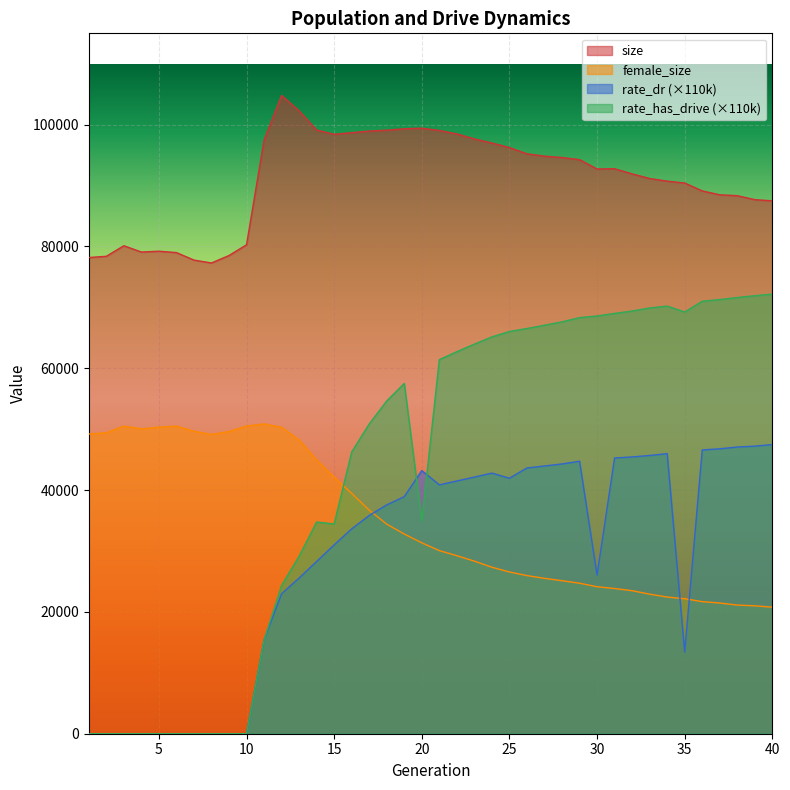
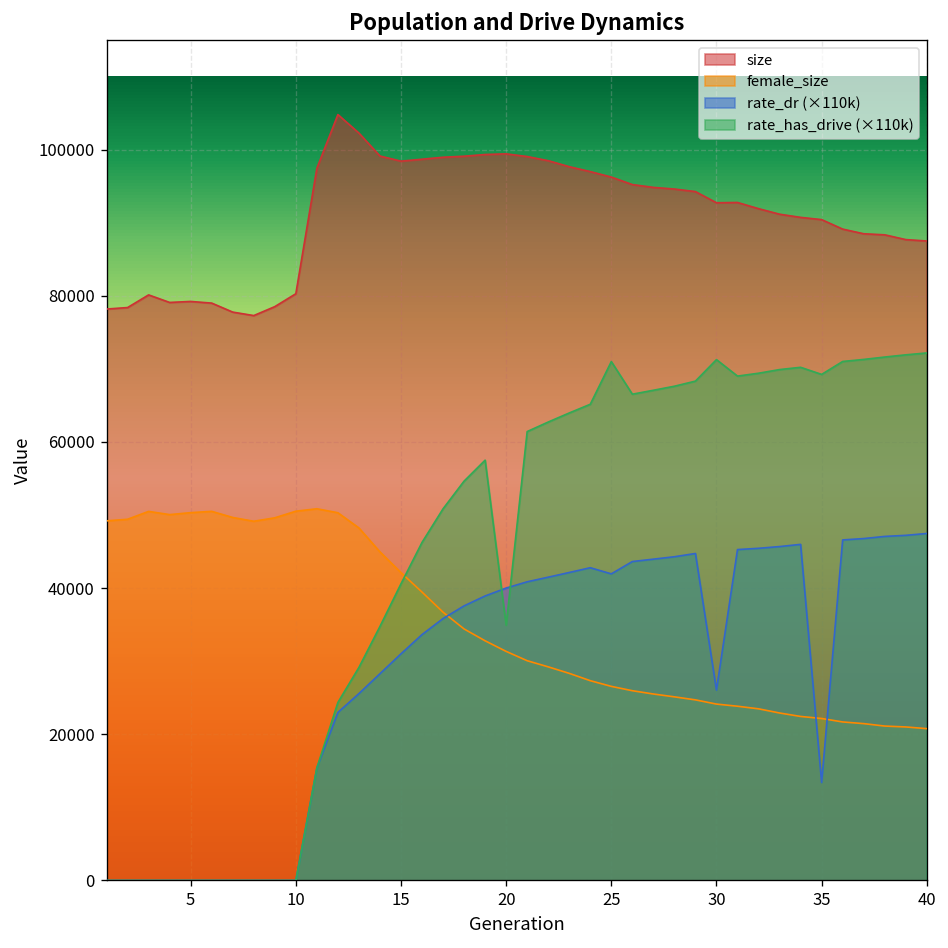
  {
    "size": {
      "5": 79000,
      "10": 80000,
      "15": 98000,
      "20": 99000,
      "25": 96000,
      "30": 93000,
      "35": 90000,
      "40": 87000
    },
    "female_size": {
      "5": 50000,
      "10": 51000,
      "15": 42000,
      "20": 31000,
      "25": 27000,
      "30": 24000,
      "35": 22000,
      "40": 21000
    },
    "rate_dr (×110k)": {
      "15": 31000,
-     "20": 43000,
+     "20": 40000,
      "25": 42000,
      "30": 26000,
      "35": 13000,
      "40": 47000
    },
    "rate_has_drive (×110k)": {
-     "15": 34000,
+     "15": 41000,
      "20": 35000,
-     "25": 66000,
-     "30": 69000,
+     "25": 71000,
+     "30": 71000,
      "35": 69000,
      "40": 72000
    }
  }
